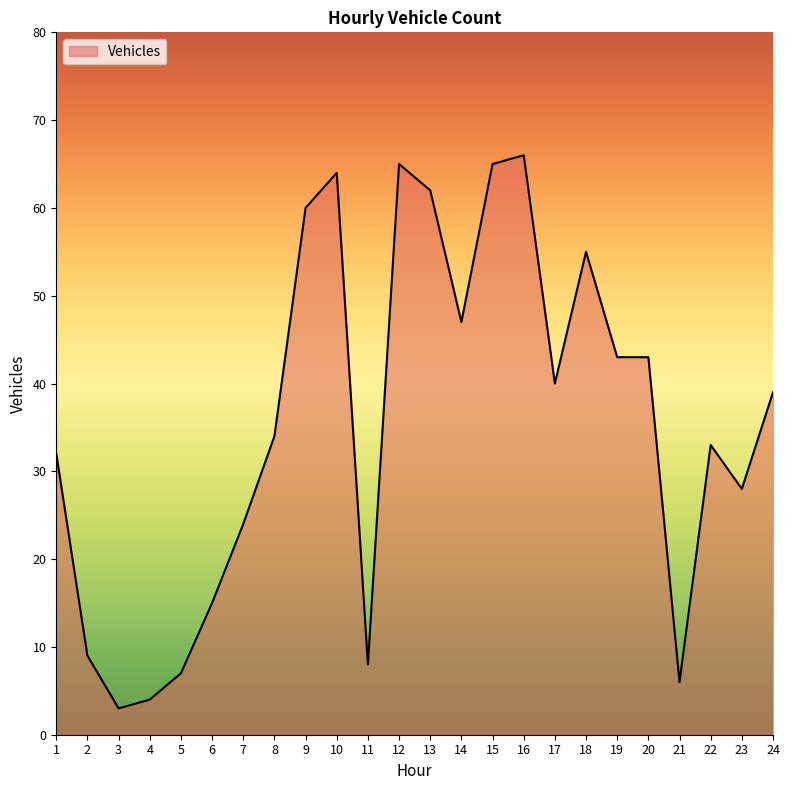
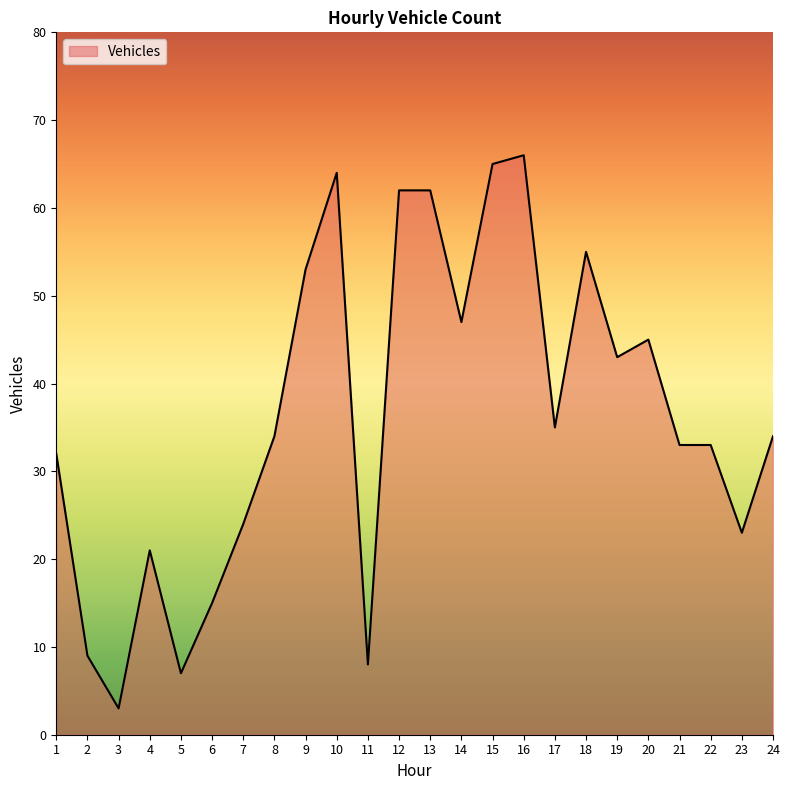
  {
    "1": 32,
    "2": 9,
    "3": 3,
-   "4": 4,
+   "4": 21,
    "5": 7,
    "6": 15,
    "7": 24,
    "8": 34,
-   "9": 60,
+   "9": 53,
    "10": 64,
    "11": 8,
-   "12": 65,
+   "12": 62,
    "13": 62,
    "14": 47,
    "15": 65,
    "16": 66,
-   "17": 40,
+   "17": 35,
    "18": 55,
    "19": 43,
-   "20": 43,
-   "21": 6,
+   "20": 45,
+   "21": 33,
    "22": 33,
-   "23": 28,
-   "24": 39
+   "23": 23,
+   "24": 34
  }
